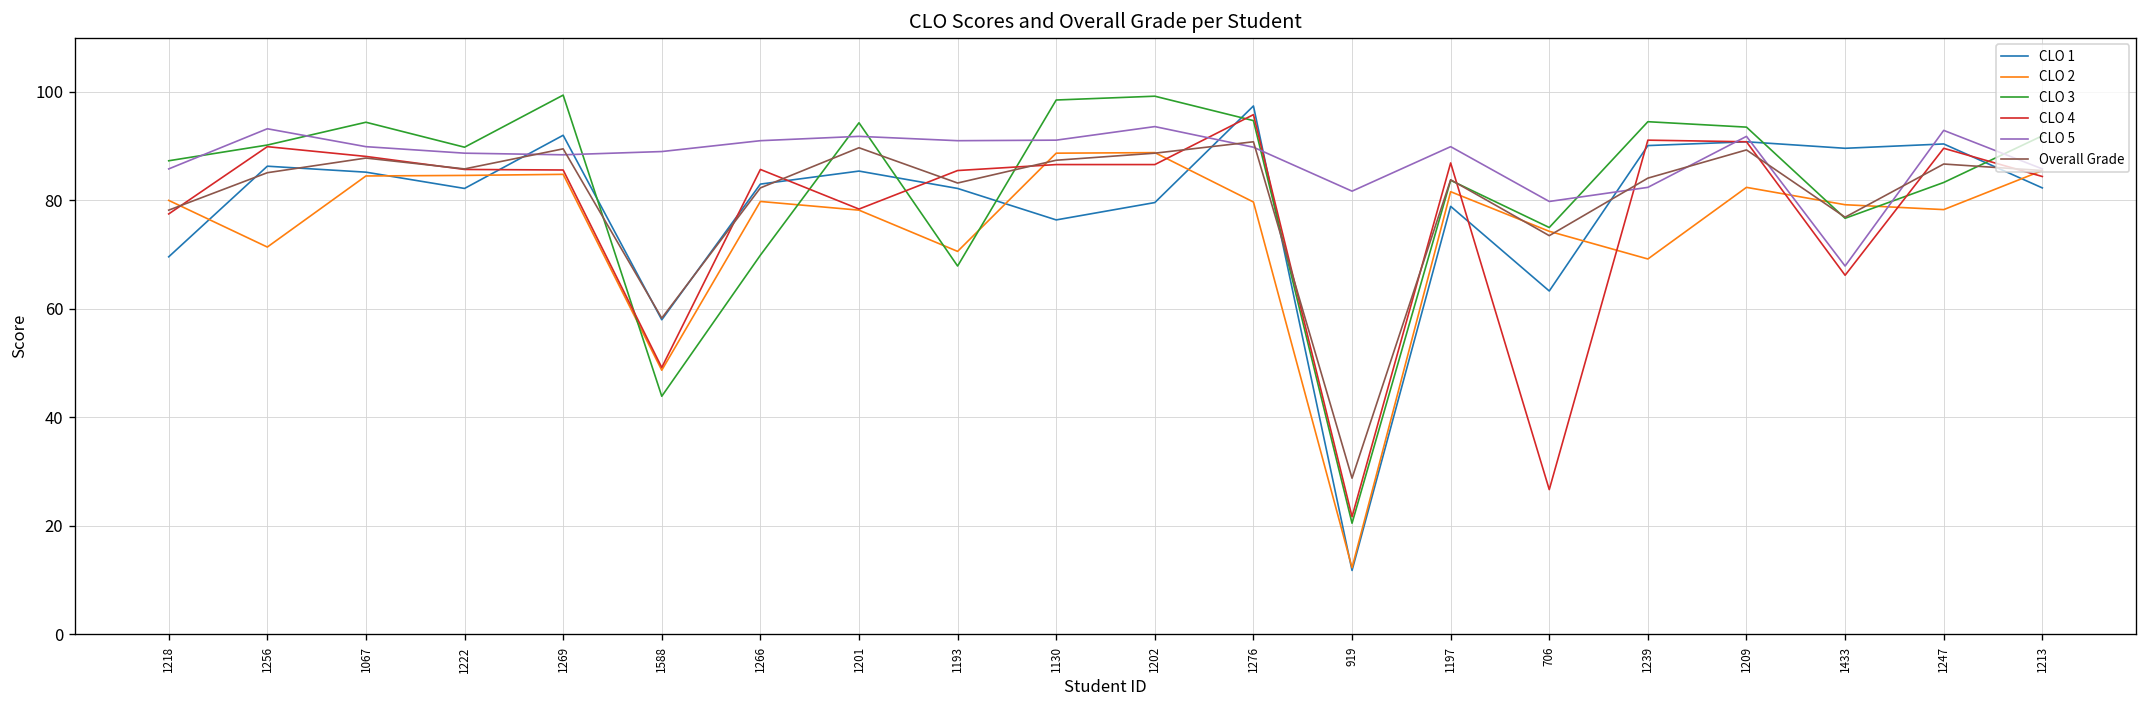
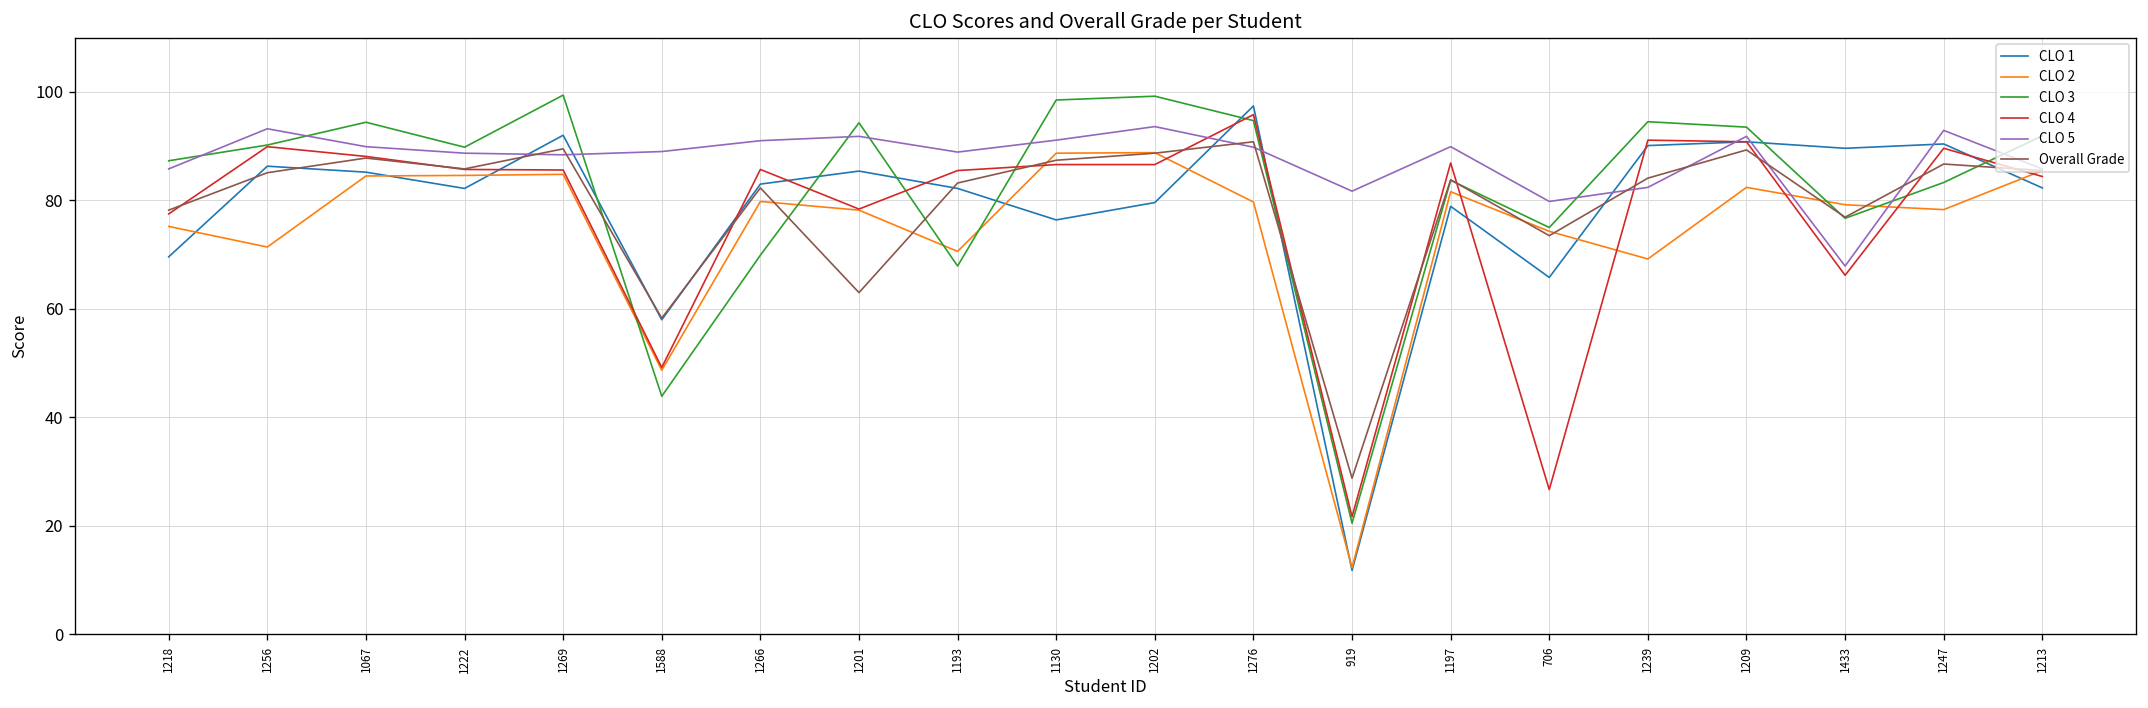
  {
    "CLO 1": {
      "1218": 70,
      "1256": 86,
      "1067": 85,
      "1222": 82,
      "1269": 92,
      "1266": 83,
      "1201": 85,
      "1193": 82,
      "1130": 76,
      "1202": 80,
      "1276": 97,
      "1197": 79,
-     "706": 63,
+     "706": 66,
      "1239": 90,
      "1433": 90,
      "1247": 90,
      "1213": 82
    },
    "CLO 2": {
-     "1218": 80,
+     "1218": 75,
      "1256": 71,
      "1067": 85,
      "1222": 85,
      "1269": 85,
      "1266": 80,
      "1193": 71,
      "1130": 89,
      "1276": 80,
      "1197": 82,
      "706": 74,
      "1239": 69,
      "1209": 82,
      "1433": 79,
      "1247": 78
    },
    "CLO 3": {
      "1218": 87,
      "1067": 94,
      "1222": 90,
      "1269": 99,
      "1588": 44,
      "1266": 70,
      "1201": 94,
      "1193": 68,
      "1130": 99,
      "1202": 99,
      "1276": 95,
      "919": 21,
      "706": 75,
      "1239": 95,
      "1209": 94,
      "1247": 83
    },
    "CLO 4": {
      "1218": 78,
      "1269": 86,
      "1266": 86,
      "1193": 86,
      "1130": 87,
      "1202": 87,
      "1276": 96,
      "919": 22,
      "1197": 87,
      "706": 27,
      "1239": 91,
      "1433": 66,
      "1247": 90,
      "1213": 84
    },
    "CLO 5": {
      "1218": 86,
      "1256": 93,
      "1067": 90,
      "1222": 89,
      "1269": 88,
      "1588": 89,
      "1266": 91,
      "1201": 92,
-     "1193": 91,
+     "1193": 89,
      "1130": 91,
      "1202": 94,
      "1276": 90,
      "919": 82,
      "1197": 90,
      "706": 80,
      "1239": 82,
      "1209": 92,
      "1433": 68,
      "1247": 93
    },
    "Overall Grade": {
      "1218": 78,
      "1256": 85,
      "1269": 90,
      "1266": 82,
-     "1201": 90,
+     "1201": 63,
      "1193": 83,
      "1130": 87,
      "1276": 91,
      "919": 29,
      "706": 74,
      "1239": 84,
      "1209": 89,
      "1247": 87
    }
  }
